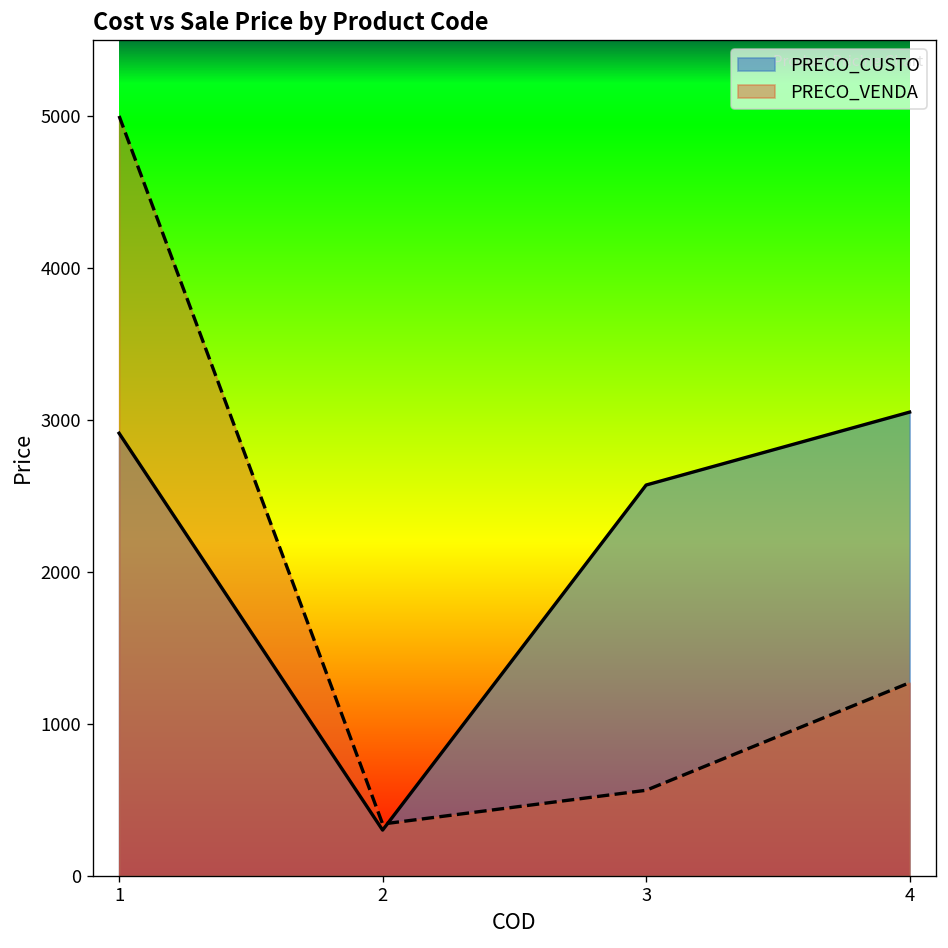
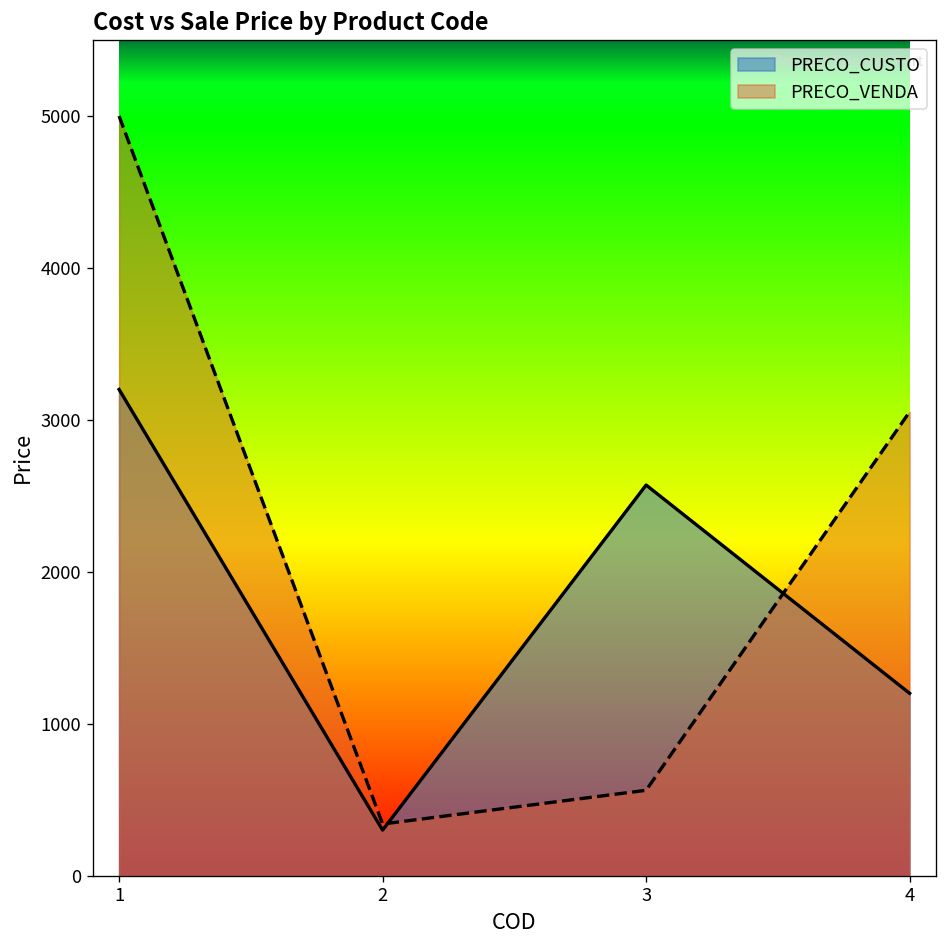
  {
    "PRECO_CUSTO": {
-     "1": 2910,
+     "1": 3200,
      "2": 300,
      "3": 2570,
-     "4": 3050
+     "4": 1200
    },
    "PRECO_VENDA": {
      "1": 5000,
      "2": 340,
      "3": 560,
-     "4": 1270
+     "4": 3050
    }
  }
